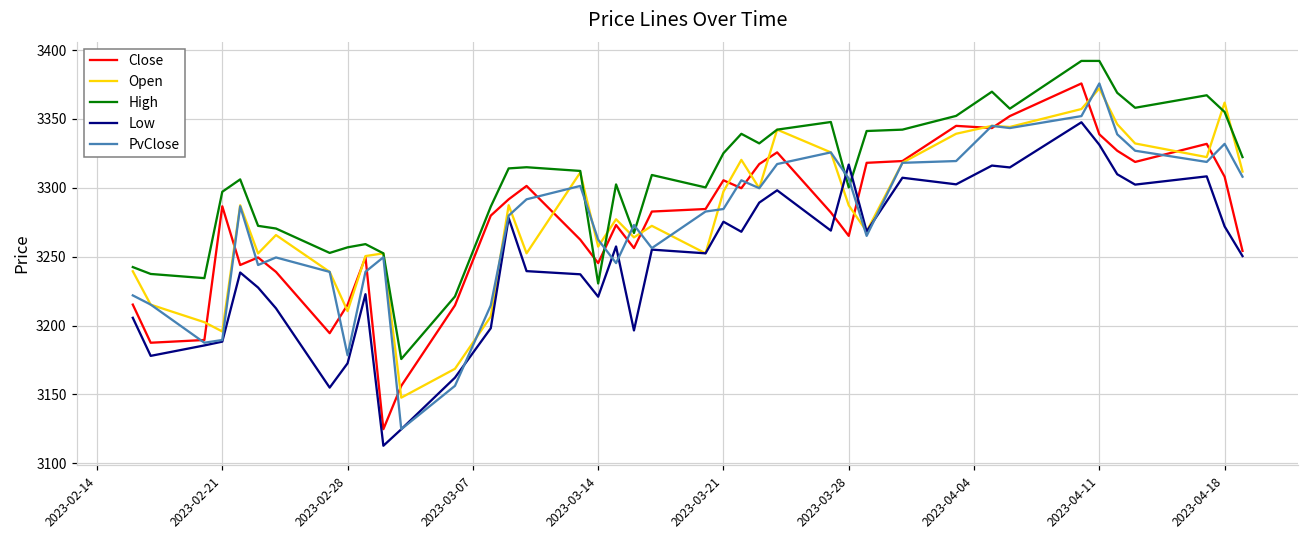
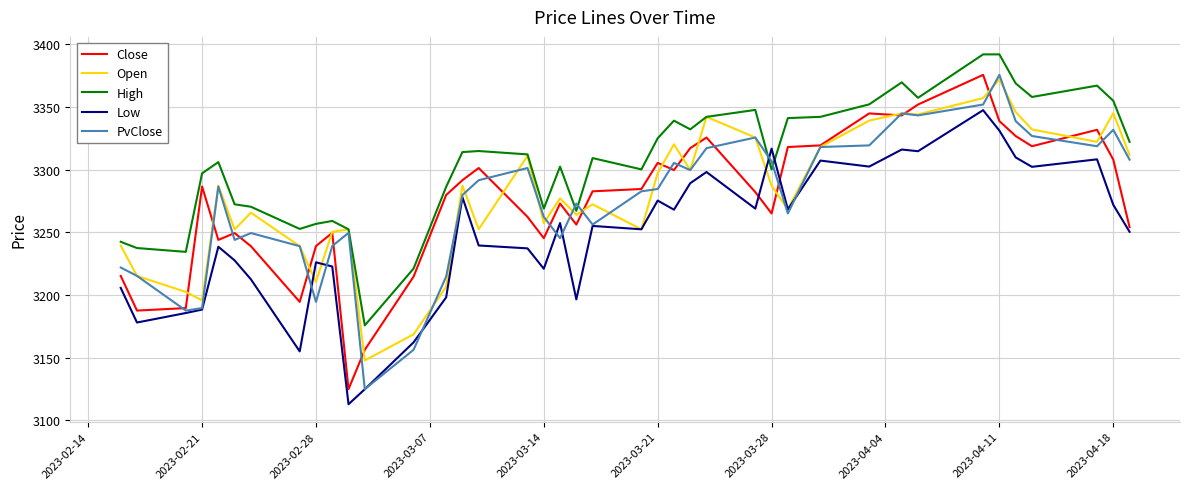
  {
    "Close": {
      "2023-02-21": 3287,
-     "2023-02-28": 3215,
+     "2023-02-28": 3239,
      "2023-03-14": 3245,
      "2023-03-21": 3305,
      "2023-03-28": 3265,
      "2023-04-11": 3339,
      "2023-04-18": 3308
    },
    "Open": {
      "2023-02-21": 3196,
      "2023-02-28": 3210,
      "2023-03-14": 3257,
      "2023-03-21": 3297,
      "2023-03-28": 3287,
      "2023-04-11": 3372,
-     "2023-04-18": 3362
+     "2023-04-18": 3345
    },
    "High": {
      "2023-02-21": 3297,
      "2023-02-28": 3257,
-     "2023-03-14": 3231,
+     "2023-03-14": 3269,
      "2023-03-21": 3325,
      "2023-03-28": 3300,
      "2023-04-11": 3392,
      "2023-04-18": 3355
    },
    "Low": {
-     "2023-02-28": 3173,
+     "2023-02-28": 3226,
      "2023-03-14": 3221,
      "2023-03-21": 3275,
      "2023-03-28": 3317,
      "2023-04-11": 3331,
      "2023-04-18": 3272
    },
    "PvClose": {
-     "2023-02-28": 3178,
+     "2023-02-28": 3194,
      "2023-03-14": 3262,
      "2023-03-21": 3285,
      "2023-03-28": 3307,
      "2023-04-11": 3376,
      "2023-04-18": 3332
    }
  }
